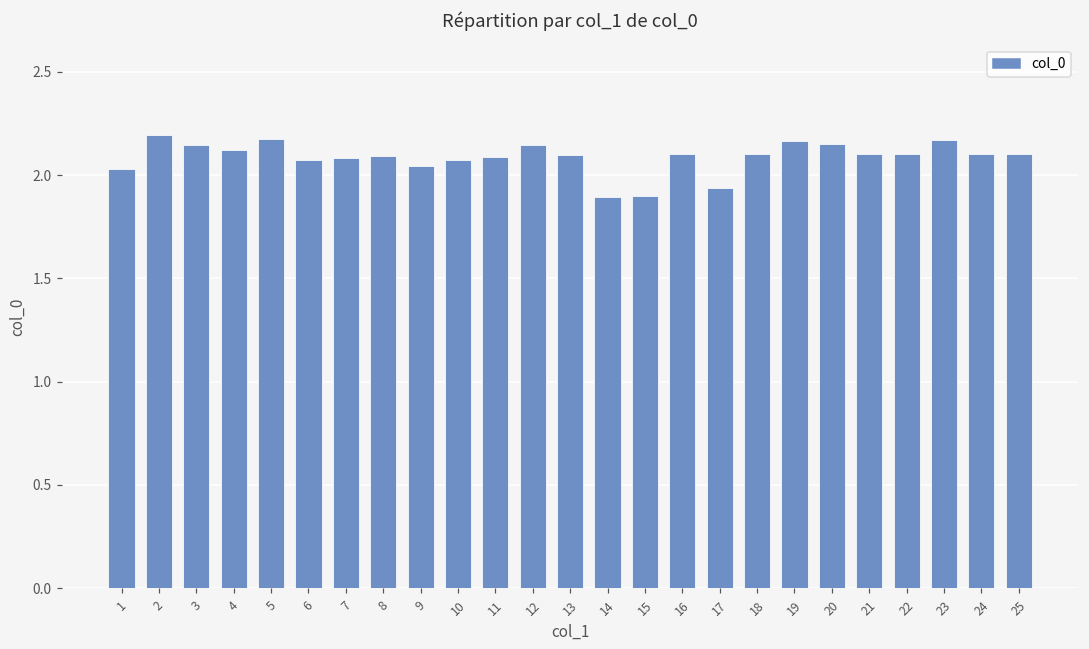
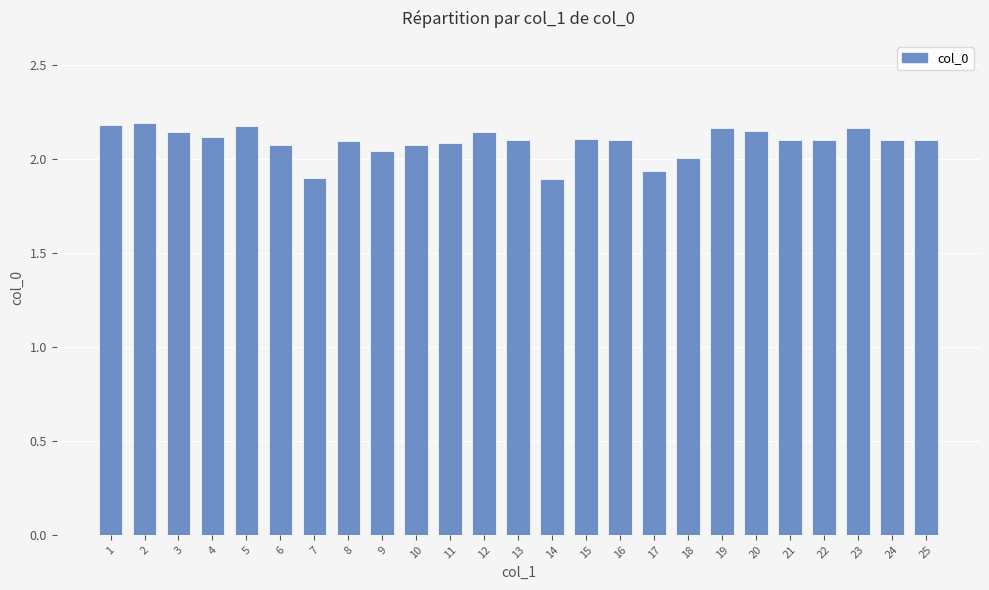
  {
-   "1": 2.03,
+   "1": 2.18,
    "2": 2.19,
    "3": 2.14,
    "4": 2.12,
    "5": 2.18,
    "6": 2.07,
-   "7": 2.08,
+   "7": 1.90,
    "8": 2.09,
    "9": 2.04,
    "10": 2.07,
    "11": 2.09,
    "12": 2.15,
    "13": 2.10,
    "14": 1.89,
-   "15": 1.90,
+   "15": 2.11,
    "16": 2.10,
    "17": 1.94,
-   "18": 2.10,
+   "18": 2.01,
    "19": 2.17,
    "20": 2.15,
    "21": 2.10,
    "22": 2.10,
    "23": 2.17,
    "24": 2.10,
    "25": 2.10
  }
